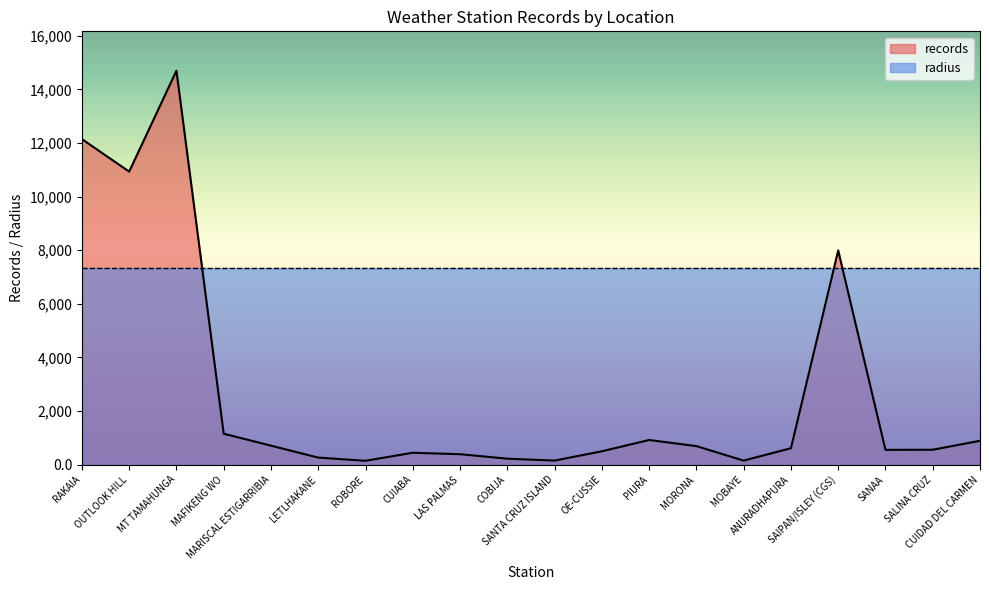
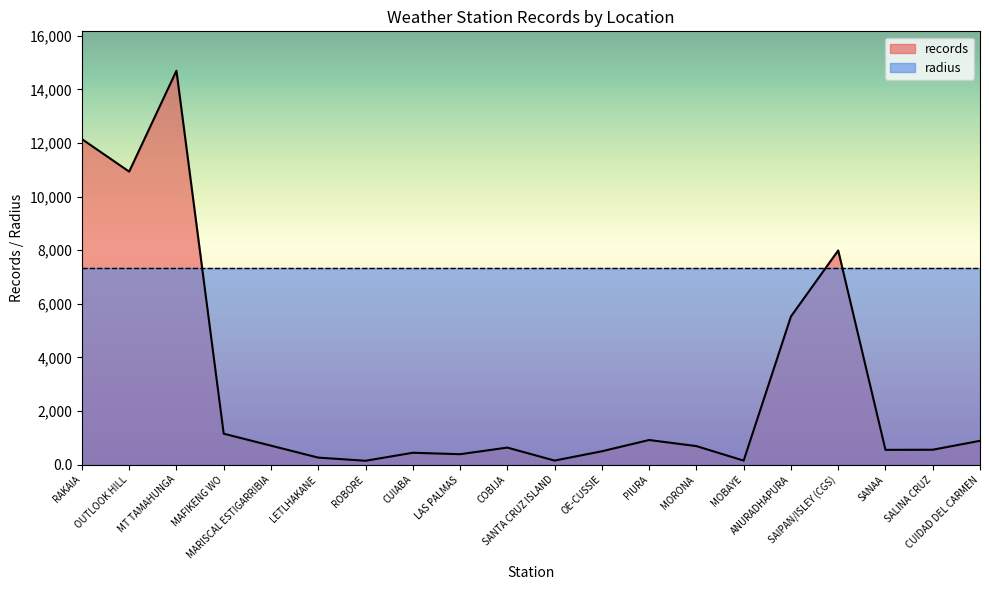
  {
    "records": {
      "RAKAIA": "12,100",
      "OUTLOOK HILL": "10,900",
      "MT TAMAHUNGA": "14,700",
      "MAFIKENG WO": "1,200",
      "MARISCAL ESTIGARRIBIA": "700",
      "LETLHAKANE": "300",
      "ROBORE": "100",
      "CUIABA": "400",
      "LAS PALMAS": "400",
-     "COBIJA": "200",
+     "COBIJA": "600",
      "SANTA CRUZ ISLAND": "200",
      "OE-CUSSIE": "500",
      "PIURA": "900",
      "MORONA": "700",
      "MOBAYE": "200",
-     "ANURADHAPURA": "600",
+     "ANURADHAPURA": "5,500",
      "SAIPAN/ISLEY (CGS)": "8,000",
      "SANAA": "600",
      "SALINA CRUZ": "600",
      "CUIDAD DEL CARMEN": "900"
    },
    "radius": {
      "RAKAIA": "7,300",
      "OUTLOOK HILL": "7,300",
      "MT TAMAHUNGA": "7,300",
      "MAFIKENG WO": "7,300",
      "MARISCAL ESTIGARRIBIA": "7,300",
      "LETLHAKANE": "7,300",
      "ROBORE": "7,300",
      "CUIABA": "7,300",
      "LAS PALMAS": "7,300",
      "COBIJA": "7,300",
      "SANTA CRUZ ISLAND": "7,300",
      "OE-CUSSIE": "7,300",
      "PIURA": "7,300",
      "MORONA": "7,300",
      "MOBAYE": "7,300",
      "ANURADHAPURA": "7,300",
      "SAIPAN/ISLEY (CGS)": "7,300",
      "SANAA": "7,300",
      "SALINA CRUZ": "7,300",
      "CUIDAD DEL CARMEN": "7,300"
    }
  }
